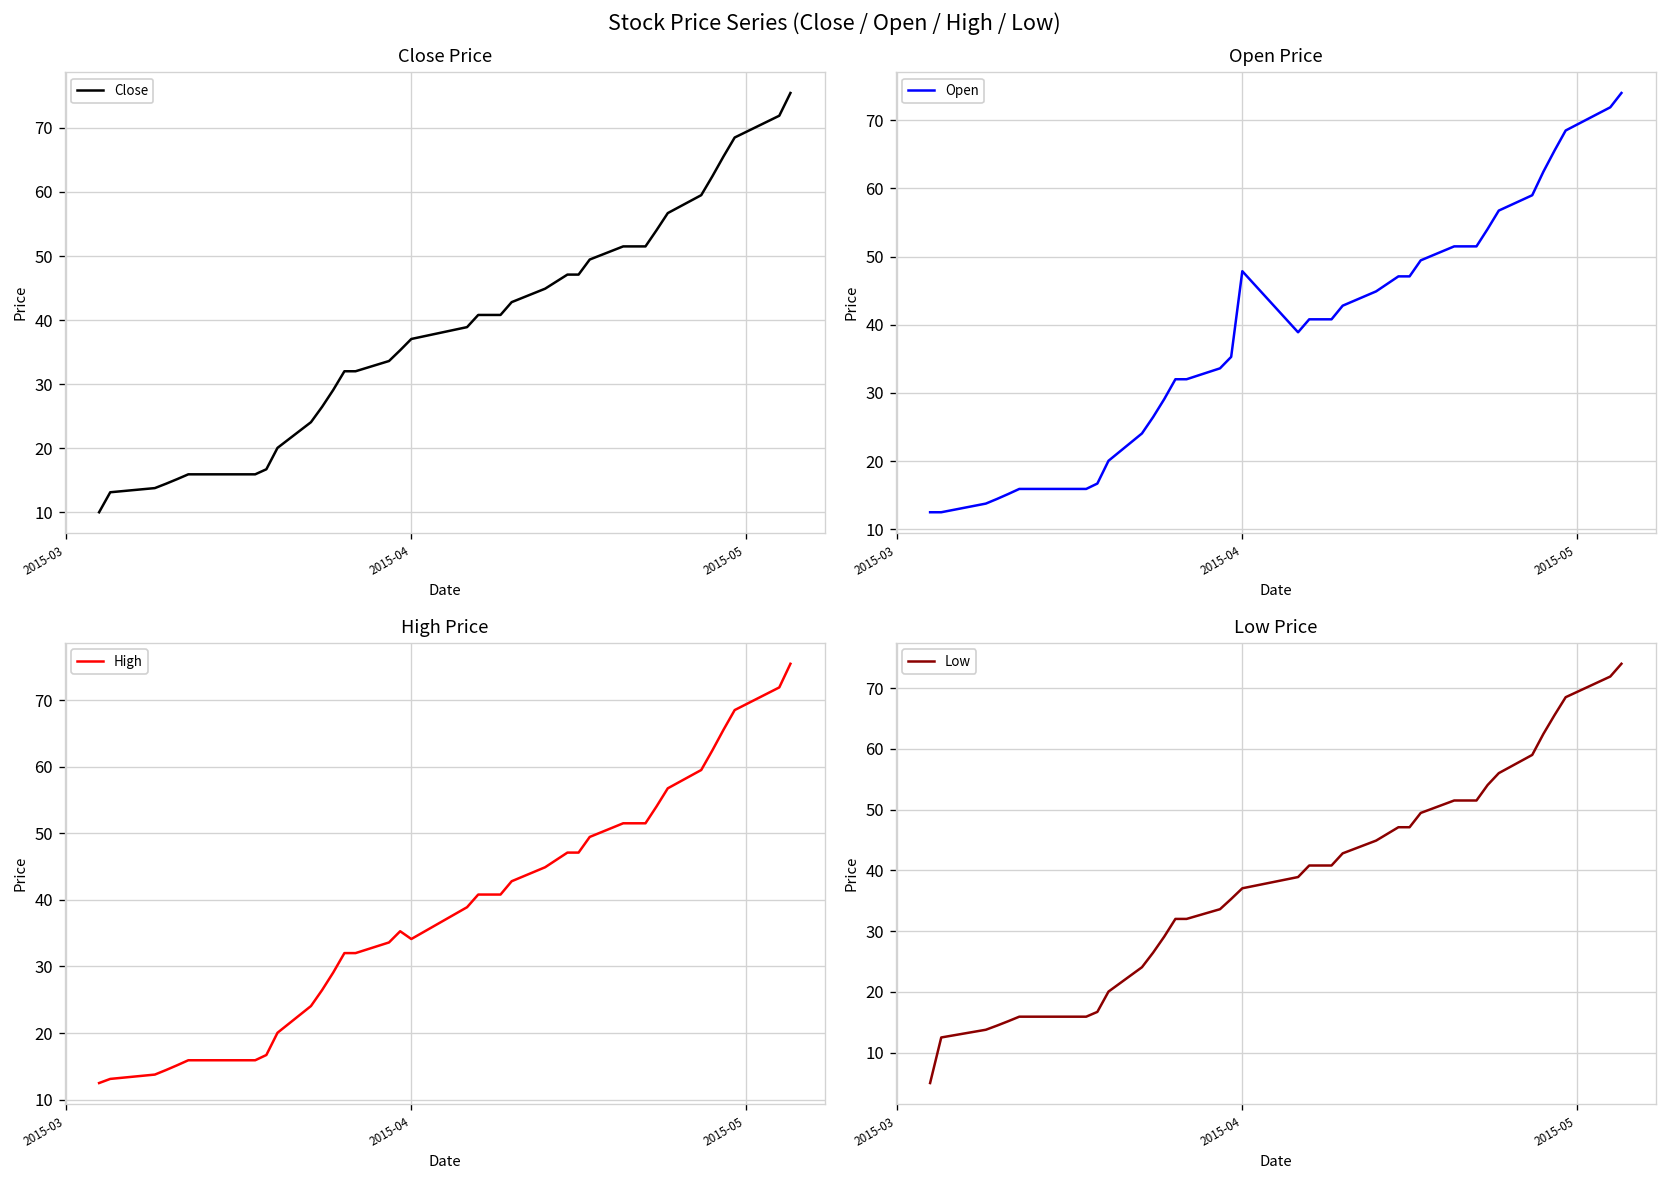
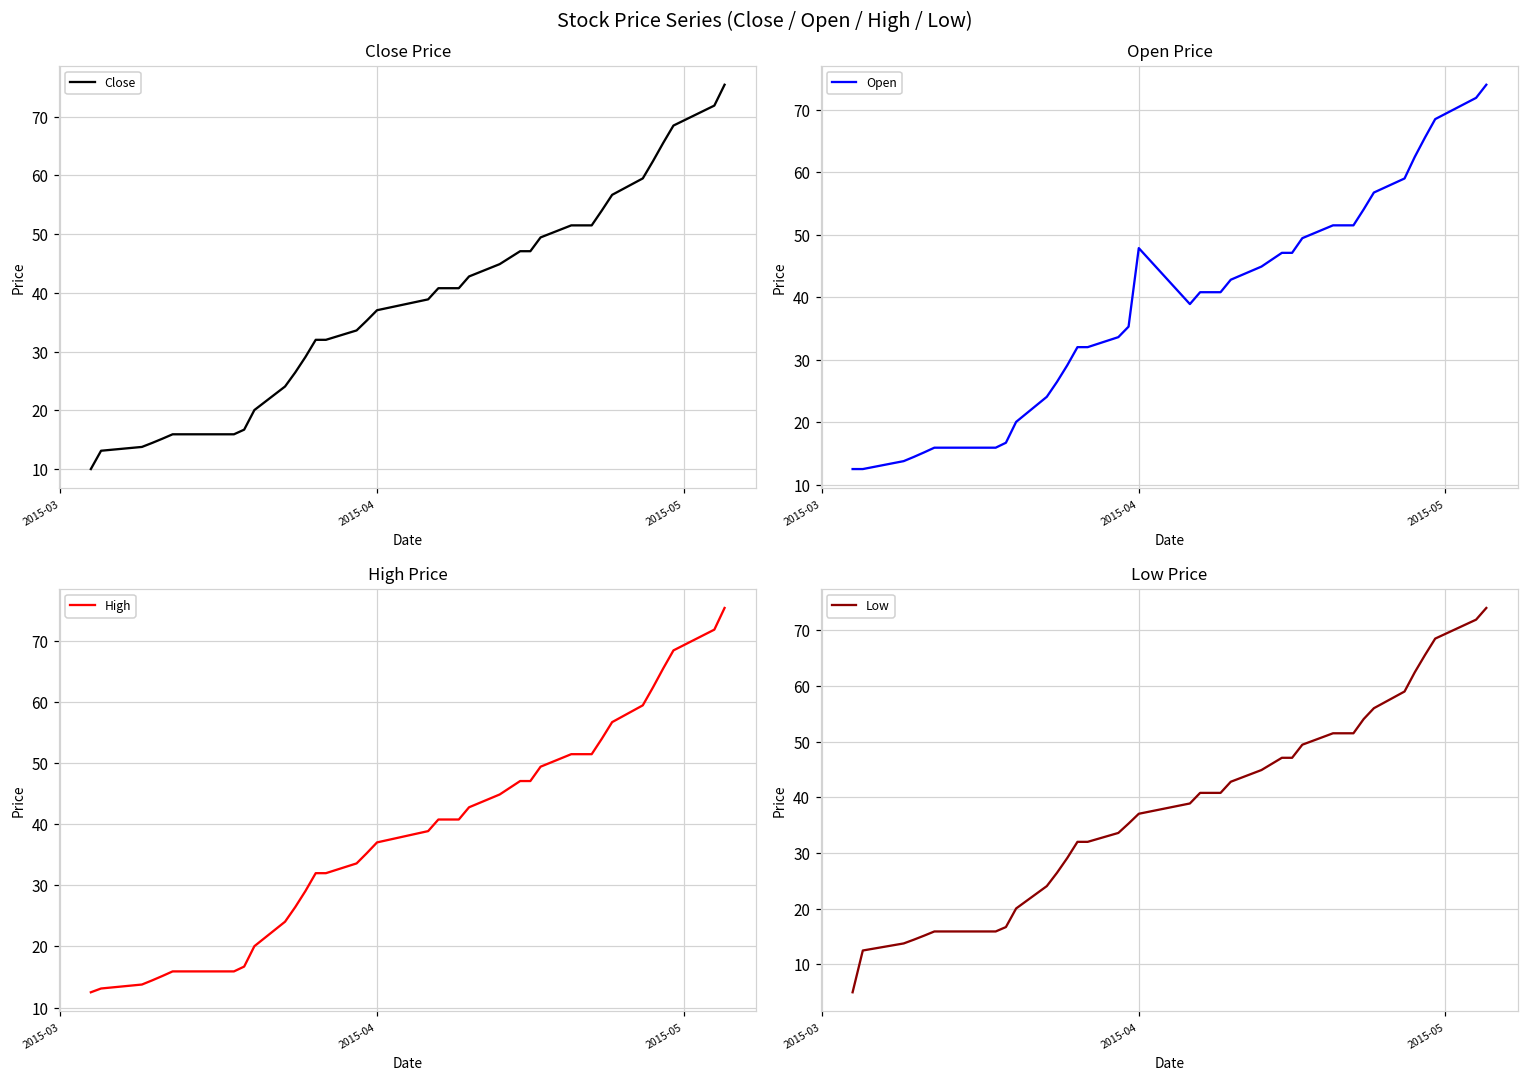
  {
    "Close Price": {
      "2015-04": 37
    },
    "Open Price": {
      "2015-04": 48
    },
    "High Price": {
-     "2015-04": 34
+     "2015-04": 37
    },
    "Low Price": {
      "2015-04": 37
    }
  }
